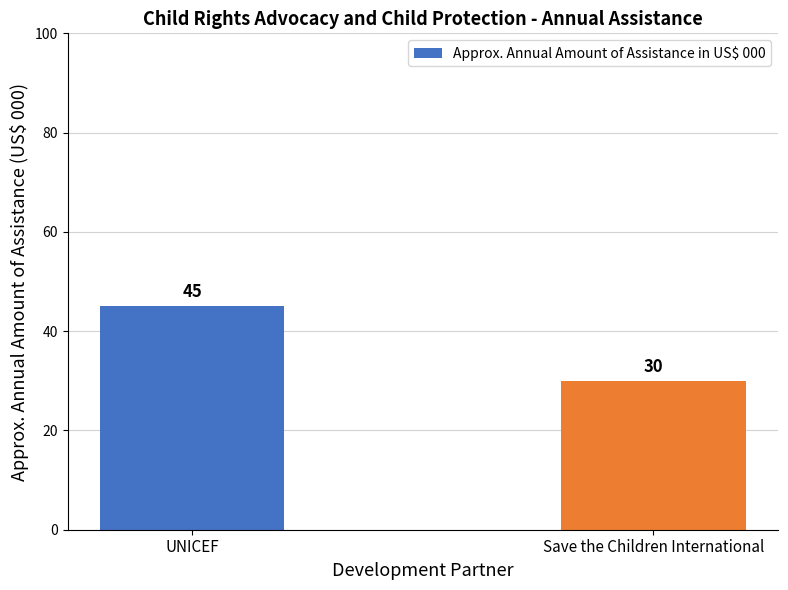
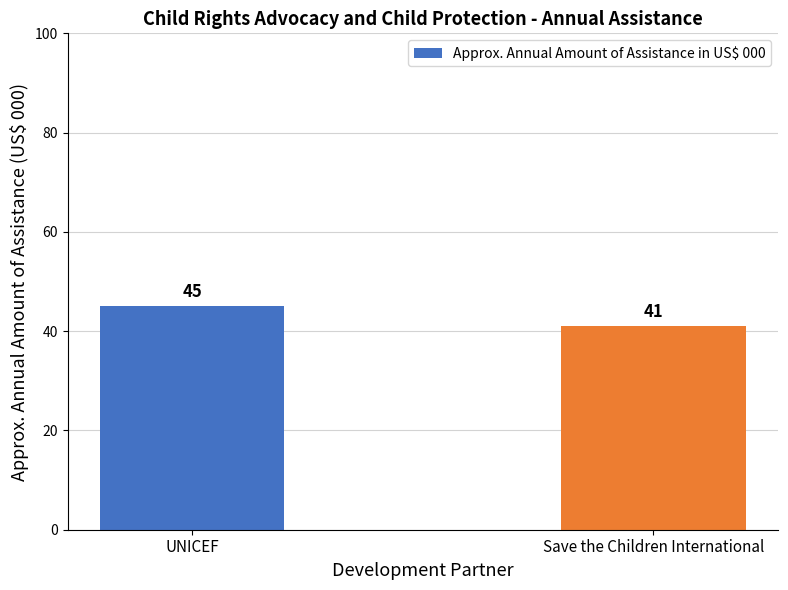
  {
    "UNICEF": 45,
-   "Save the Children International": 30
+   "Save the Children International": 41
  }
